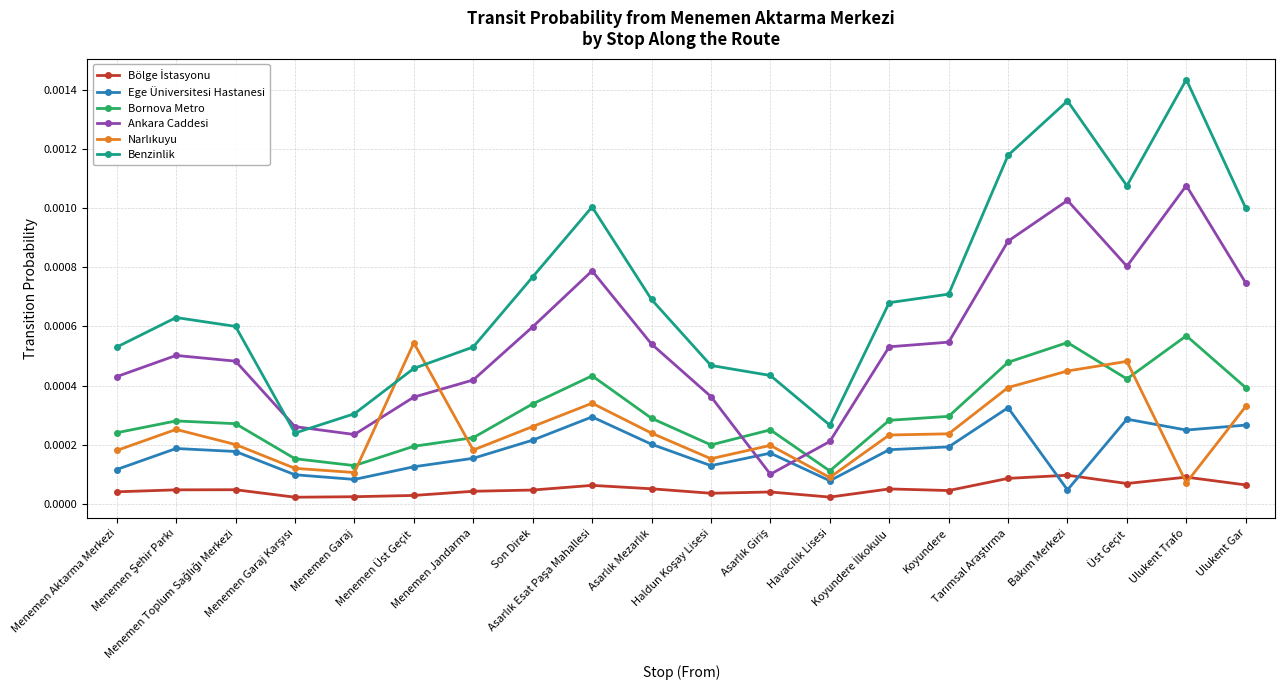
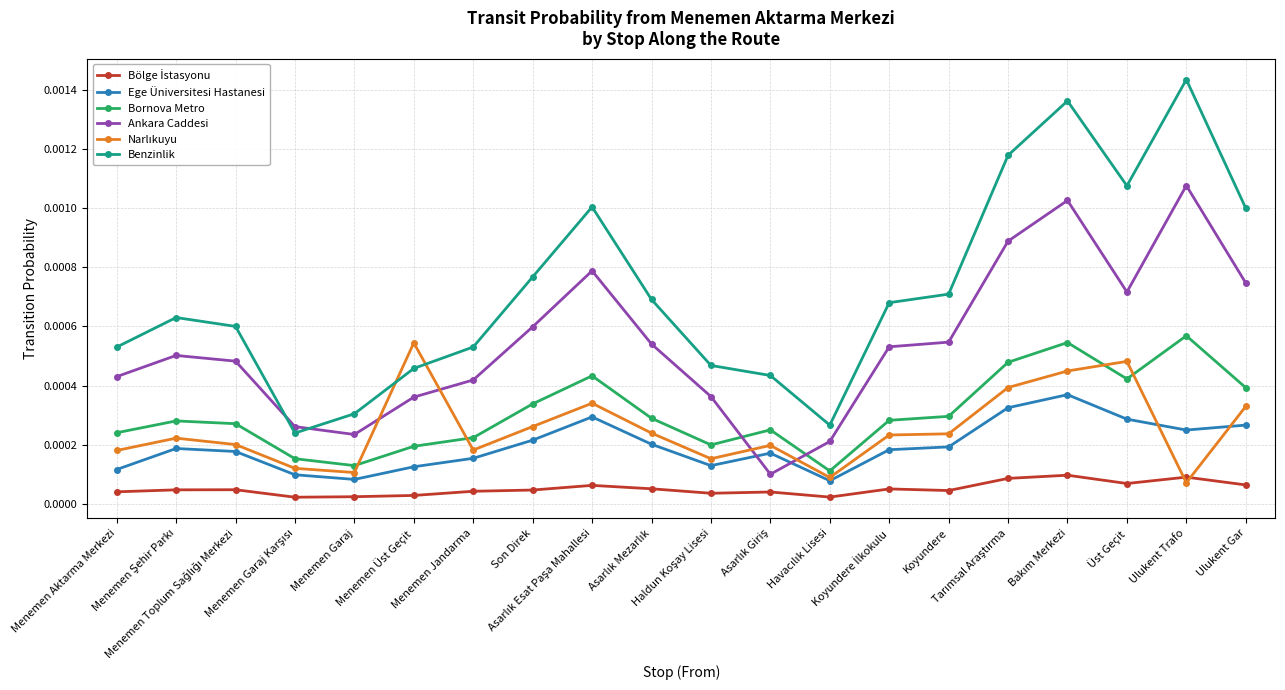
  {
    "Bölge İstasyonu": {
      "Menemen Aktarma Merkezi": 0.00004,
      "Menemen Şehir Parkı": 0.00005,
      "Menemen Toplum Sağlığı Merkezi": 0.00005,
      "Menemen Garaj Karşısı": 0.00002,
      "Menemen Garaj": 0.00002,
      "Menemen Üst Geçit": 0.00003,
      "Menemen Jandarma": 0.00004,
      "Son Direk": 0.00005,
      "Asarlık Esat Paşa Mahallesi": 0.00006,
      "Asarlık Mezarlık": 0.00005,
      "Haldun Koşay Lisesi": 0.00004,
      "Asarlık Giriş": 0.00004,
      "Havacılık Lisesi": 0.00002,
      "Koyundere İlkokulu": 0.00005,
      "Koyundere": 0.00004,
      "Tarımsal Araştırma": 0.00009,
      "Bakım Merkezi": 0.00010,
      "Üst Geçit": 0.00007,
      "Ulukent Trafo": 0.00009,
      "Ulukent Gar": 0.00006
    },
    "Ege Üniversitesi Hastanesi": {
      "Menemen Aktarma Merkezi": 0.00012,
      "Menemen Şehir Parkı": 0.00019,
      "Menemen Toplum Sağlığı Merkezi": 0.00018,
      "Menemen Garaj Karşısı": 0.00010,
      "Menemen Garaj": 0.00008,
      "Menemen Üst Geçit": 0.00012,
      "Menemen Jandarma": 0.00015,
      "Son Direk": 0.00021,
      "Asarlık Esat Paşa Mahallesi": 0.00029,
      "Asarlık Mezarlık": 0.00020,
      "Haldun Koşay Lisesi": 0.00013,
      "Asarlık Giriş": 0.00017,
      "Havacılık Lisesi": 0.00008,
      "Koyundere İlkokulu": 0.00018,
      "Koyundere": 0.00019,
      "Tarımsal Araştırma": 0.00032,
-     "Bakım Merkezi": 0.00005,
+     "Bakım Merkezi": 0.00037,
      "Üst Geçit": 0.00029,
      "Ulukent Trafo": 0.00025,
      "Ulukent Gar": 0.00027
    },
    "Ankara Caddesi": {
      "Menemen Aktarma Merkezi": 0.00043,
      "Menemen Şehir Parkı": 0.00050,
      "Menemen Toplum Sağlığı Merkezi": 0.00048,
      "Menemen Garaj Karşısı": 0.00026,
      "Menemen Garaj": 0.00023,
      "Menemen Üst Geçit": 0.00036,
      "Menemen Jandarma": 0.00042,
      "Son Direk": 0.00060,
      "Asarlık Esat Paşa Mahallesi": 0.00079,
      "Asarlık Mezarlık": 0.00054,
      "Haldun Koşay Lisesi": 0.00036,
      "Asarlık Giriş": 0.00010,
      "Havacılık Lisesi": 0.00021,
      "Koyundere İlkokulu": 0.00053,
      "Koyundere": 0.00055,
      "Tarımsal Araştırma": 0.00089,
      "Bakım Merkezi": 0.00103,
-     "Üst Geçit": 0.00080,
+     "Üst Geçit": 0.00072,
      "Ulukent Trafo": 0.00108,
      "Ulukent Gar": 0.00075
    },
    "Narlıkuyu": {
      "Menemen Aktarma Merkezi": 0.00018,
-     "Menemen Şehir Parkı": 0.00025,
+     "Menemen Şehir Parkı": 0.00022,
      "Menemen Toplum Sağlığı Merkezi": 0.00020,
      "Menemen Garaj Karşısı": 0.00012,
      "Menemen Garaj": 0.00011,
      "Menemen Üst Geçit": 0.00054,
      "Menemen Jandarma": 0.00018,
      "Son Direk": 0.00026,
      "Asarlık Esat Paşa Mahallesi": 0.00034,
      "Asarlık Mezarlık": 0.00024,
      "Haldun Koşay Lisesi": 0.00015,
      "Asarlık Giriş": 0.00020,
      "Havacılık Lisesi": 0.00009,
      "Koyundere İlkokulu": 0.00023,
      "Koyundere": 0.00024,
      "Tarımsal Araştırma": 0.00039,
      "Bakım Merkezi": 0.00045,
      "Üst Geçit": 0.00048,
      "Ulukent Trafo": 0.00007,
      "Ulukent Gar": 0.00033
    }
  }
